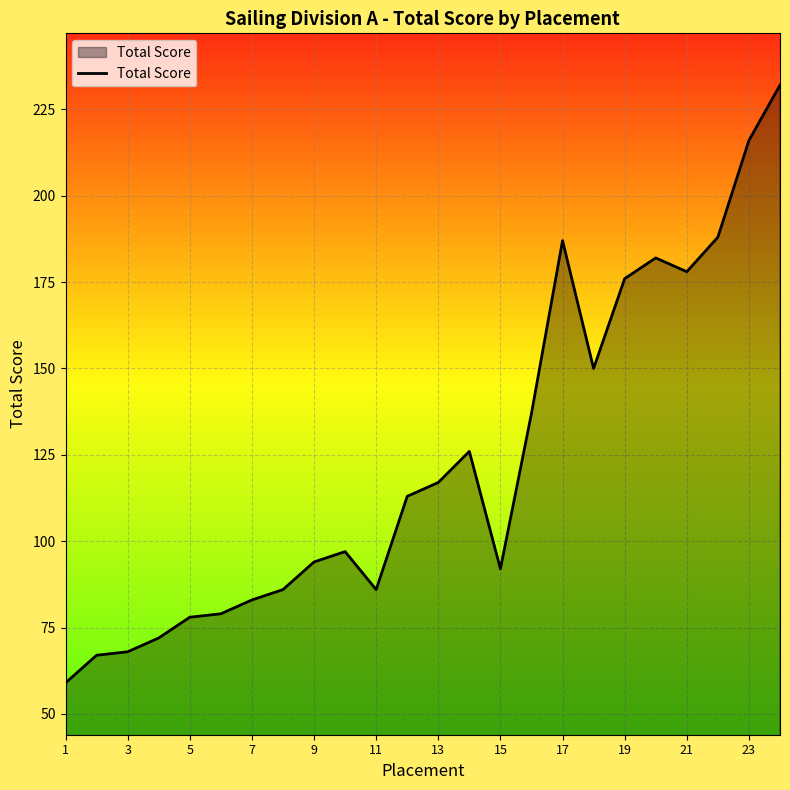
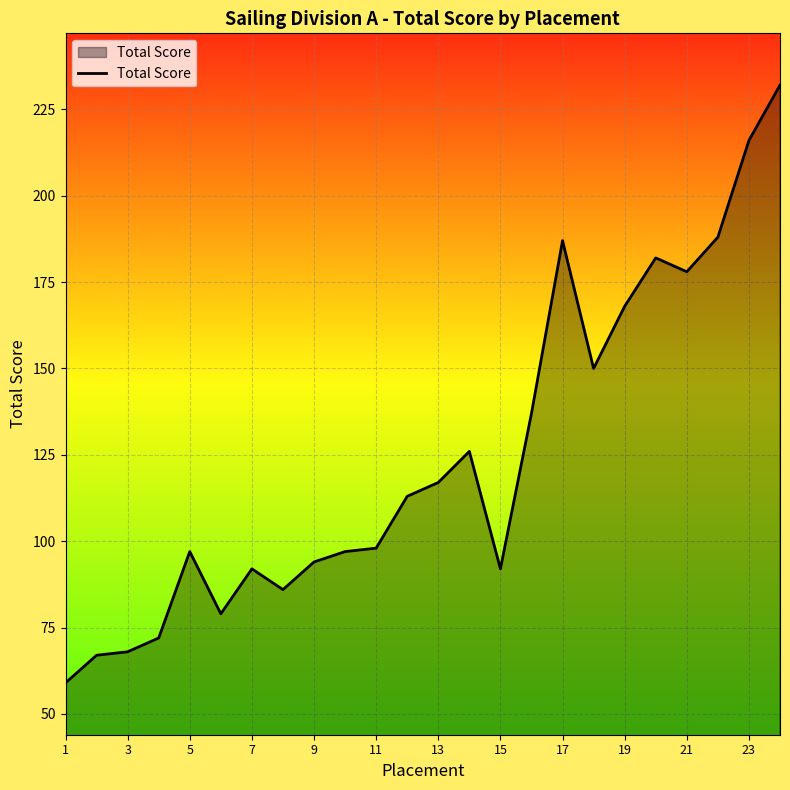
  {
    "1": 59,
    "3": 68,
-   "5": 78,
-   "7": 83,
+   "5": 97,
+   "7": 92,
    "9": 94,
-   "11": 86,
+   "11": 98,
    "13": 117,
    "15": 92,
    "17": 187,
-   "19": 176,
+   "19": 168,
    "21": 178,
    "23": 216
  }
